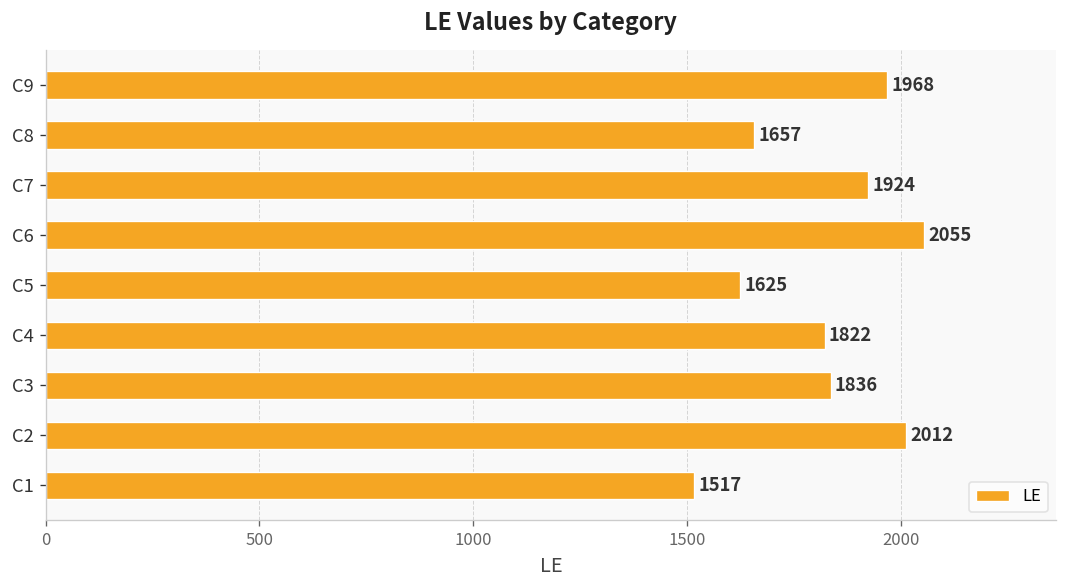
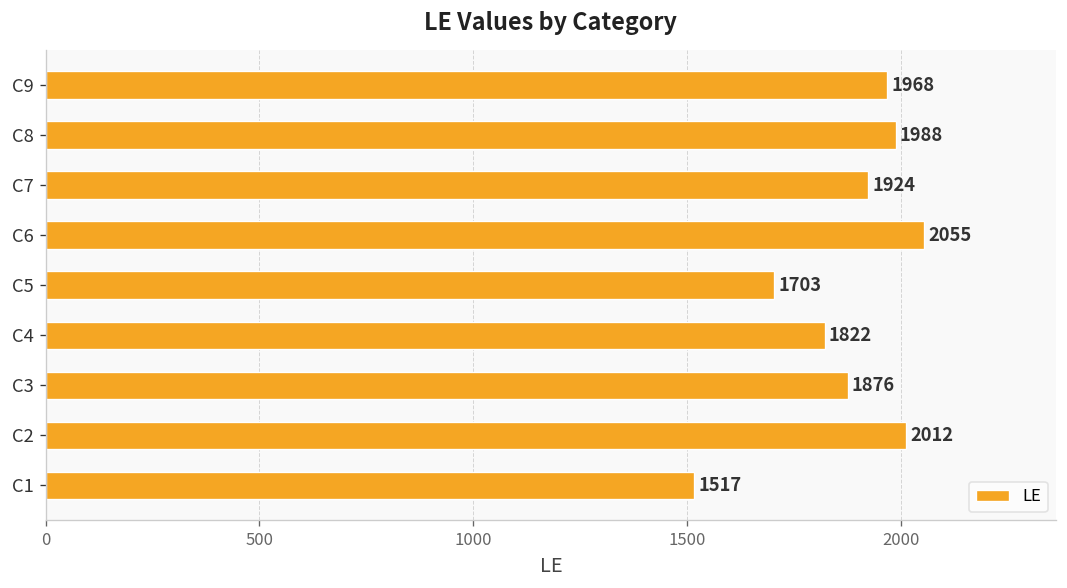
  {
    "C9": 1968,
-   "C8": 1657,
+   "C8": 1988,
    "C7": 1924,
    "C6": 2055,
-   "C5": 1625,
+   "C5": 1703,
    "C4": 1822,
-   "C3": 1836,
+   "C3": 1876,
    "C2": 2012,
    "C1": 1517
  }
